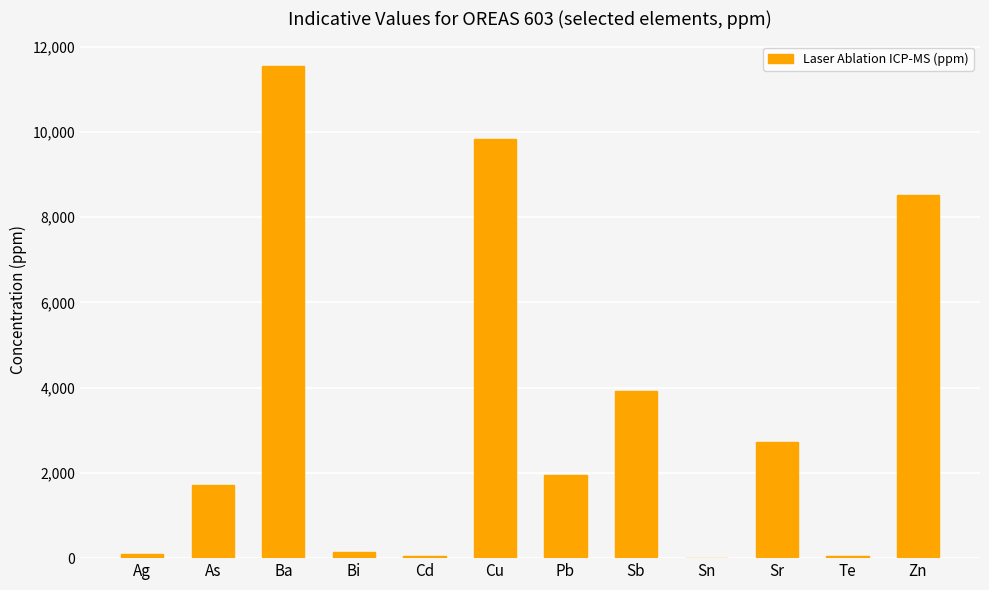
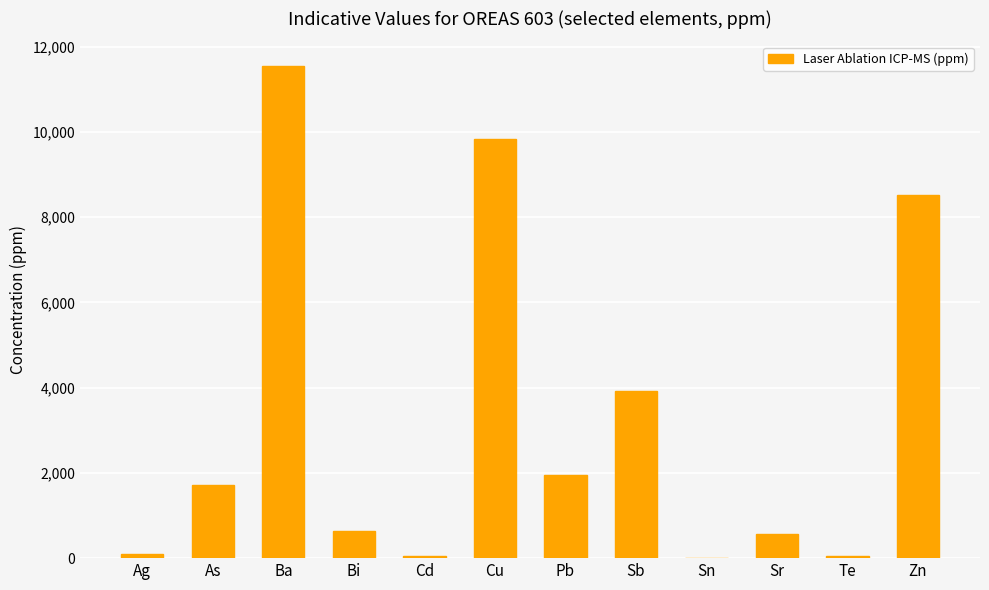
  {
    "Ag": "100",
    "As": "1,700",
    "Ba": "11,600",
-   "Bi": "100",
+   "Bi": "600",
    "Cu": "9,800",
    "Pb": "1,900",
    "Sb": "3,900",
-   "Sr": "2,700",
+   "Sr": "600",
    "Te": "100",
    "Zn": "8,500"
  }
